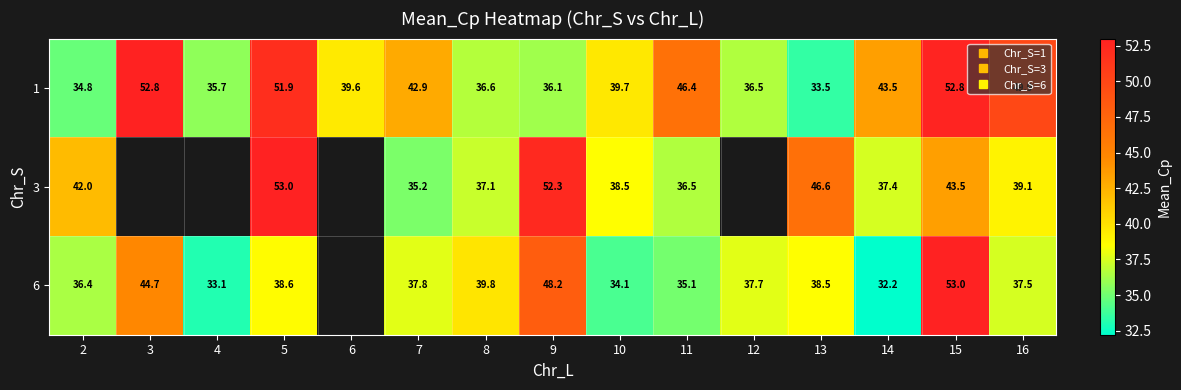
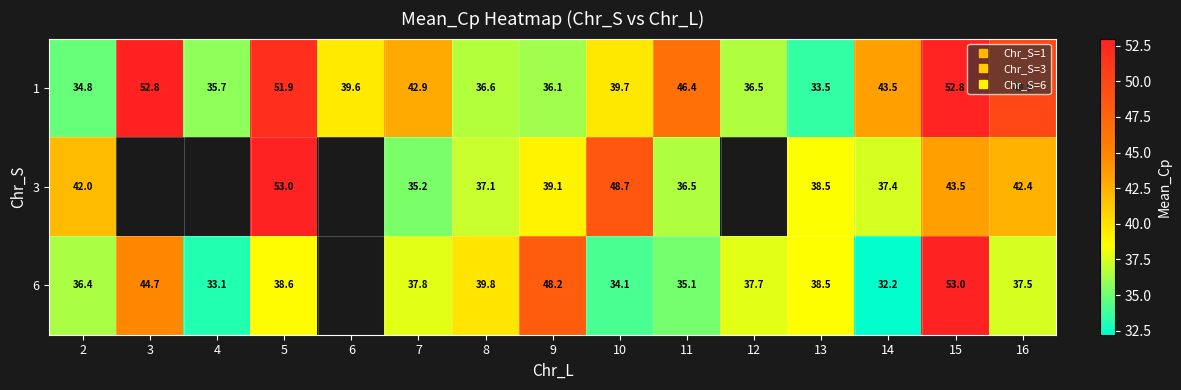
  {
    "1": {
      "2": 34.8,
      "3": 52.8,
      "4": 35.7,
      "5": 51.9,
      "6": 39.6,
      "7": 42.9,
      "8": 36.6,
      "9": 36.1,
      "10": 39.7,
      "11": 46.4,
      "12": 36.5,
      "13": 33.5,
      "14": 43.5,
      "15": 52.8
    },
    "3": {
      "2": 42.0,
      "5": 53.0,
      "7": 35.2,
      "8": 37.1,
-     "9": 52.3,
-     "10": 38.5,
+     "9": 39.1,
+     "10": 48.7,
      "11": 36.5,
-     "13": 46.6,
+     "13": 38.5,
      "14": 37.4,
      "15": 43.5,
-     "16": 39.1
+     "16": 42.4
    },
    "6": {
      "2": 36.4,
      "3": 44.7,
      "4": 33.1,
      "5": 38.6,
      "7": 37.8,
      "8": 39.8,
      "9": 48.2,
      "10": 34.1,
      "11": 35.1,
      "12": 37.7,
      "13": 38.5,
      "14": 32.2,
      "15": 53.0,
      "16": 37.5
    }
  }
